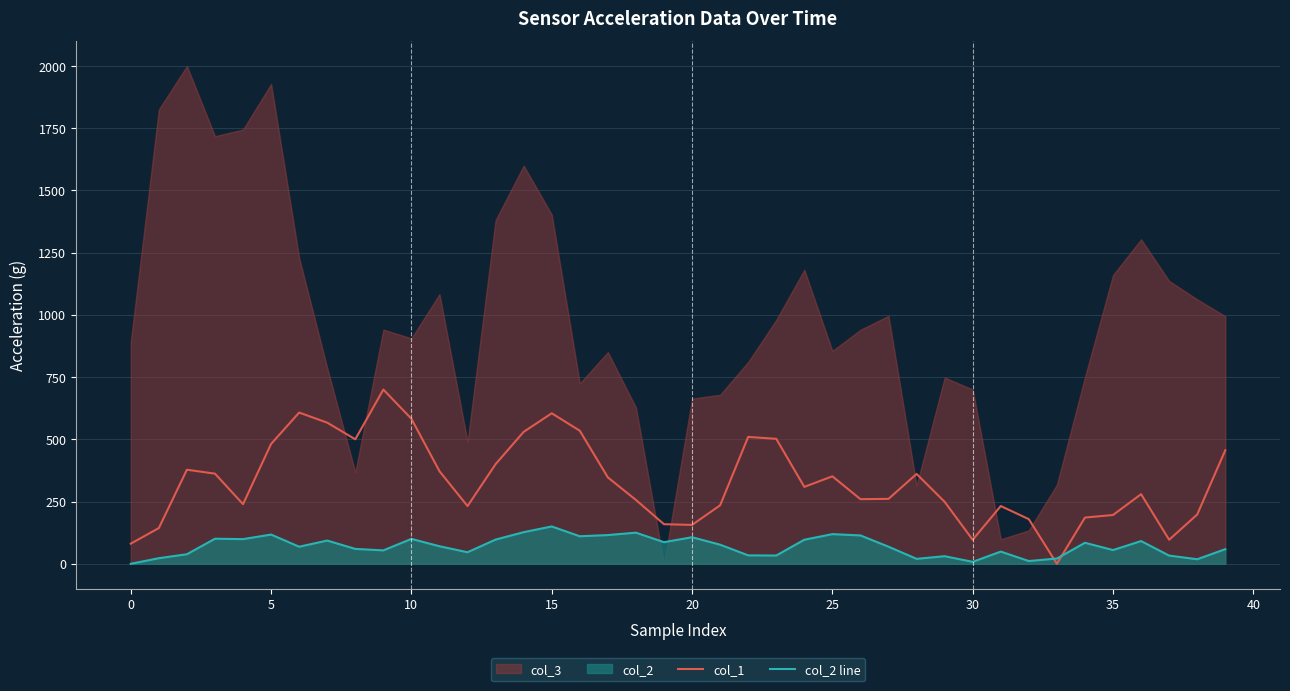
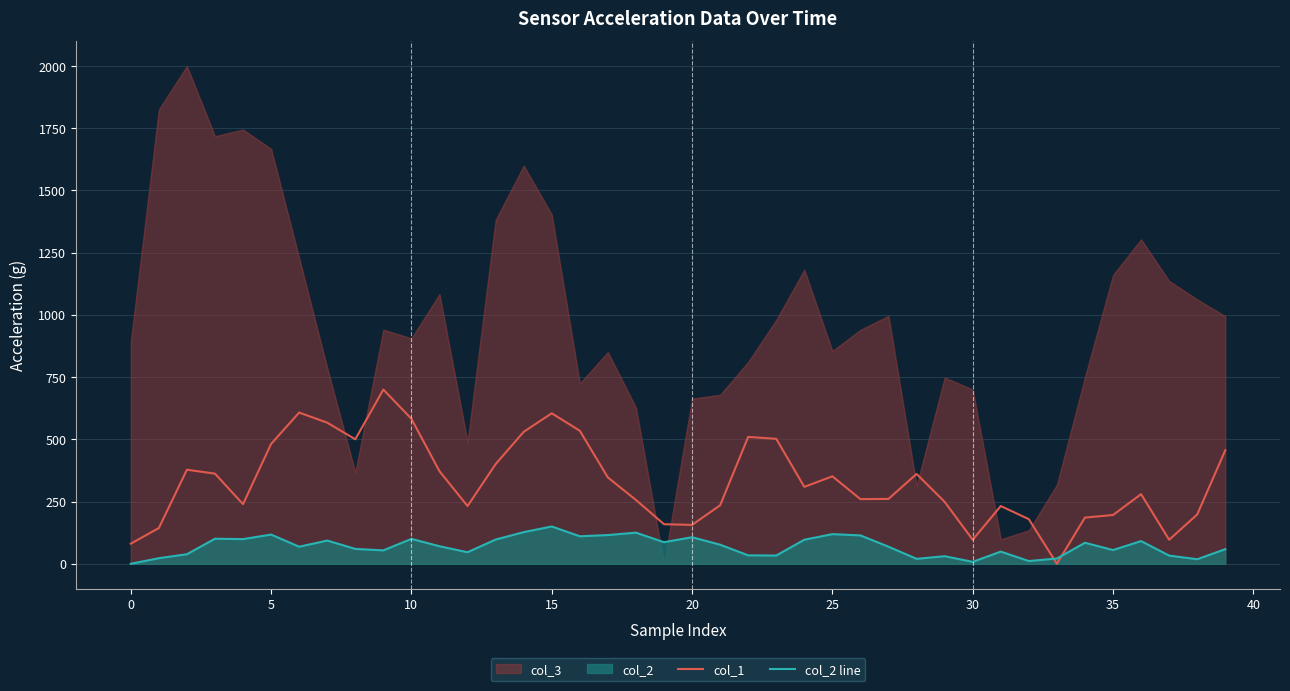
  {
    "col_1": {
      "0": 80,
      "5": 480,
      "10": 580,
      "15": 600,
      "20": 160,
      "25": 350,
      "30": 100,
      "35": 200
    },
    "col_3": {
      "0": 890,
-     "5": 1930,
+     "5": 1670,
      "10": 910,
      "15": 1400,
      "20": 660,
      "25": 860,
      "30": 700,
      "35": 1160
    },
    "col_2": {
      "0": 0,
      "5": 120,
      "10": 100,
      "15": 150,
      "20": 110,
      "25": 120,
      "30": 10,
      "35": 60
    }
  }
